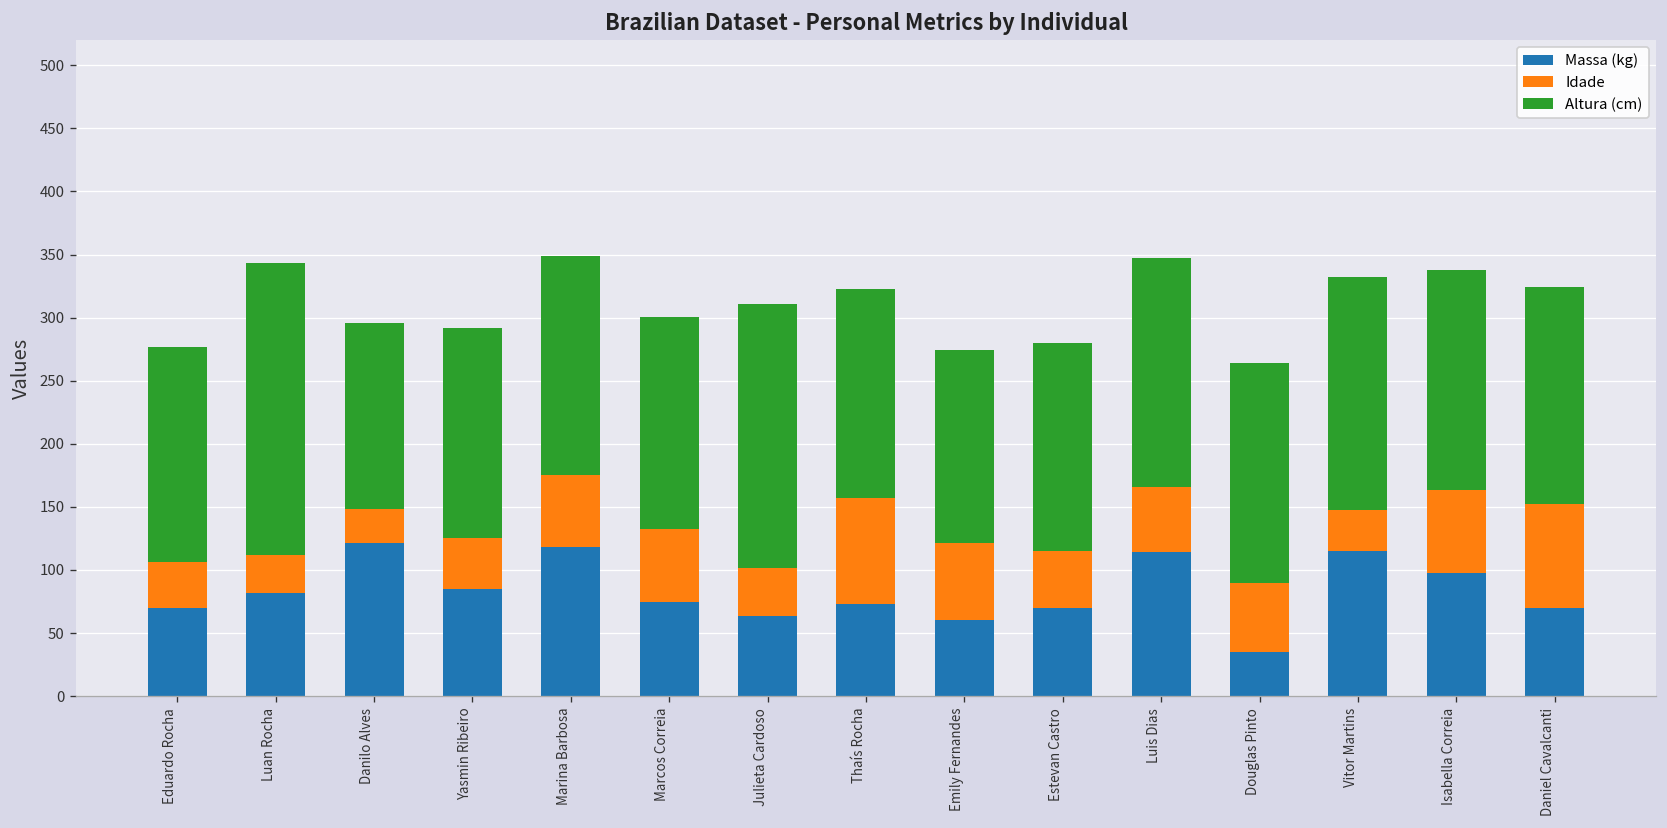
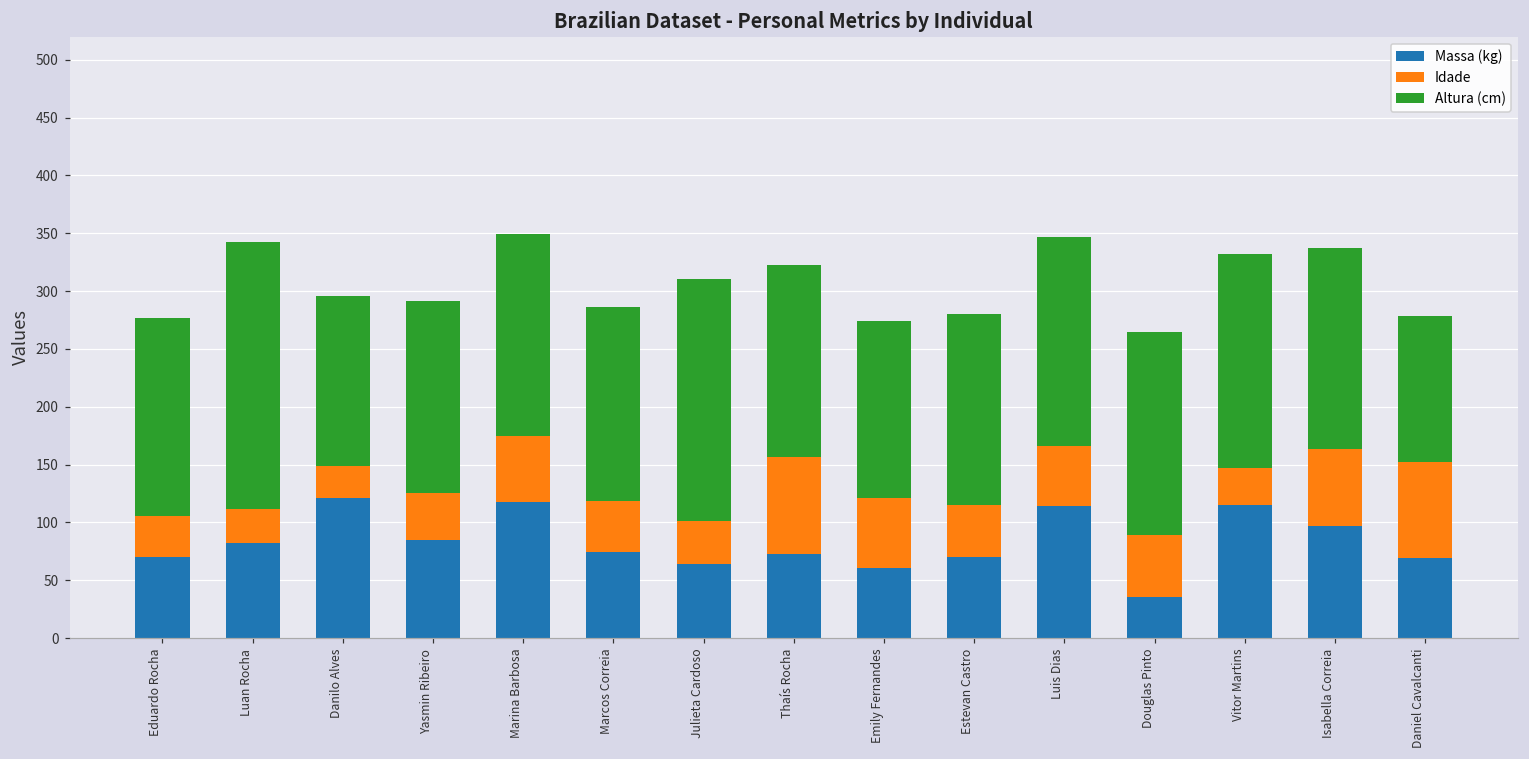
  {
    "Massa (kg)": {
      "Eduardo Rocha": 70,
      "Luan Rocha": 82,
      "Danilo Alves": 122,
      "Yasmin Ribeiro": 85,
      "Marina Barbosa": 118,
      "Marcos Correia": 75,
      "Julieta Cardoso": 64,
      "Thaís Rocha": 73,
      "Emily Fernandes": 61,
      "Estevan Castro": 70,
      "Luis Dias": 114,
      "Douglas Pinto": 35,
      "Vitor Martins": 115,
      "Isabella Correia": 97,
      "Daniel Cavalcanti": 70
    },
    "Idade": {
      "Eduardo Rocha": 36,
      "Luan Rocha": 30,
      "Danilo Alves": 27,
      "Yasmin Ribeiro": 41,
      "Marina Barbosa": 57,
-     "Marcos Correia": 58,
+     "Marcos Correia": 44,
      "Julieta Cardoso": 38,
      "Thaís Rocha": 84,
      "Emily Fernandes": 61,
      "Estevan Castro": 45,
      "Luis Dias": 52,
      "Douglas Pinto": 54,
      "Vitor Martins": 32,
      "Isabella Correia": 66,
      "Daniel Cavalcanti": 83
    },
    "Altura (cm)": {
      "Eduardo Rocha": 171,
      "Luan Rocha": 231,
      "Danilo Alves": 147,
      "Yasmin Ribeiro": 166,
      "Marina Barbosa": 174,
      "Marcos Correia": 168,
      "Julieta Cardoso": 209,
      "Thaís Rocha": 166,
      "Emily Fernandes": 153,
      "Estevan Castro": 165,
      "Luis Dias": 181,
      "Douglas Pinto": 175,
      "Vitor Martins": 185,
      "Isabella Correia": 174,
-     "Daniel Cavalcanti": 172
+     "Daniel Cavalcanti": 126
    }
  }
